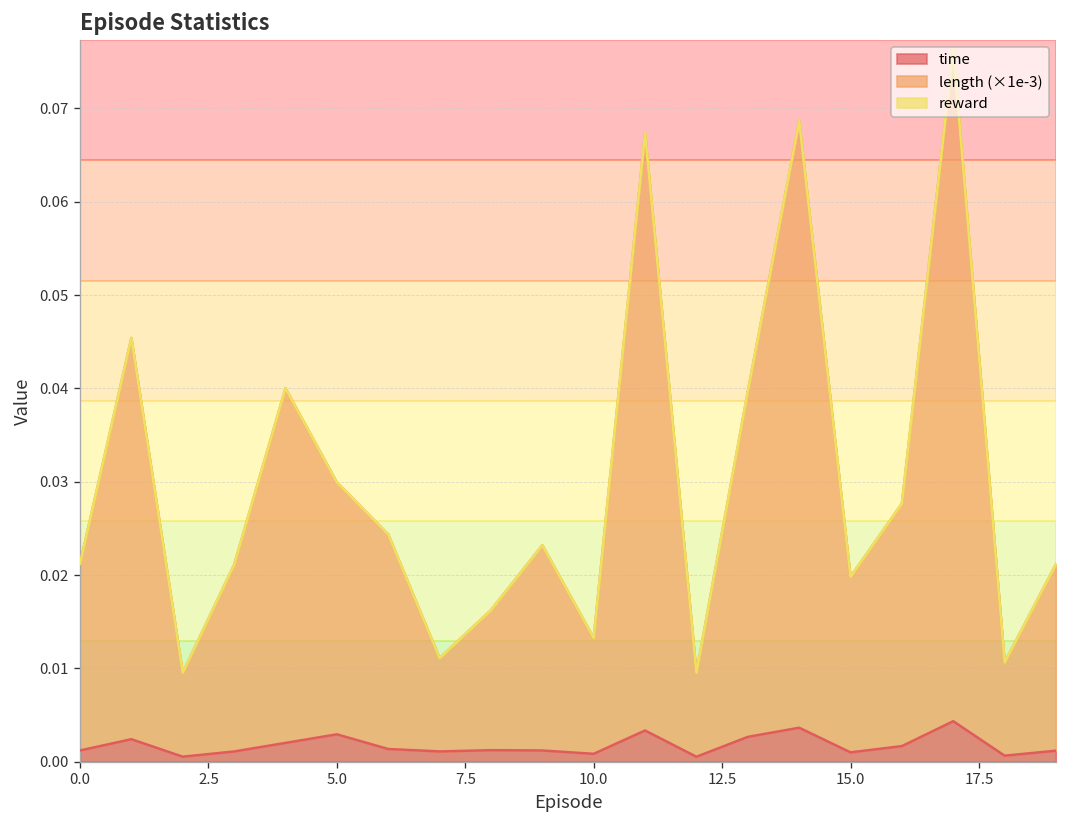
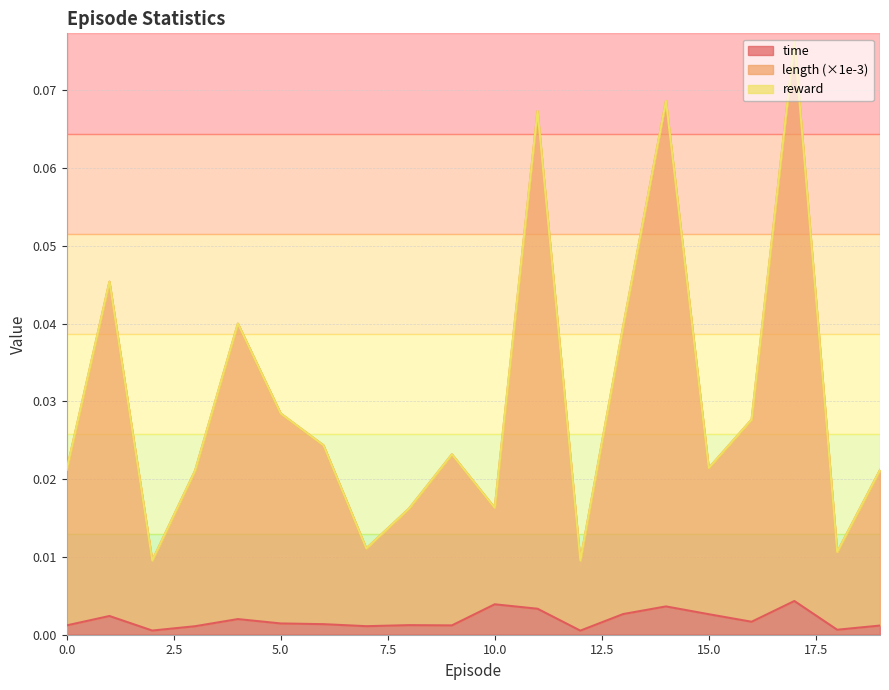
  {
    "time": {
      "0.0": 0.001,
-     "5.0": 0.003,
-     "10.0": 0.001,
-     "15.0": 0.001
+     "5.0": 0.001,
+     "10.0": 0.004,
+     "15.0": 0.003
    }
  }
